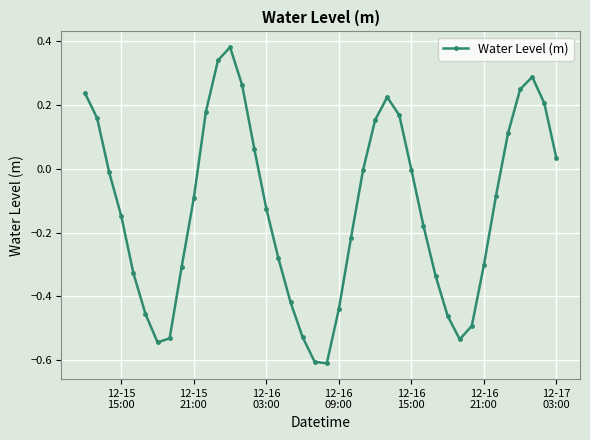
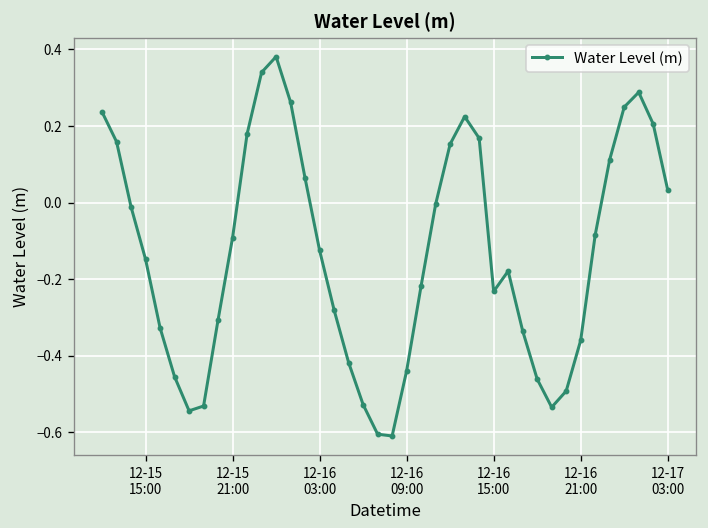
  {
    "12-15 15:00": -0.15,
    "12-15 21:00": -0.09,
    "12-16 03:00": -0.12,
    "12-16 09:00": -0.44,
-   "12-16 15:00": 0.00,
-   "12-16 21:00": -0.30,
+   "12-16 15:00": -0.23,
+   "12-16 21:00": -0.36,
    "12-17 03:00": 0.03
  }
